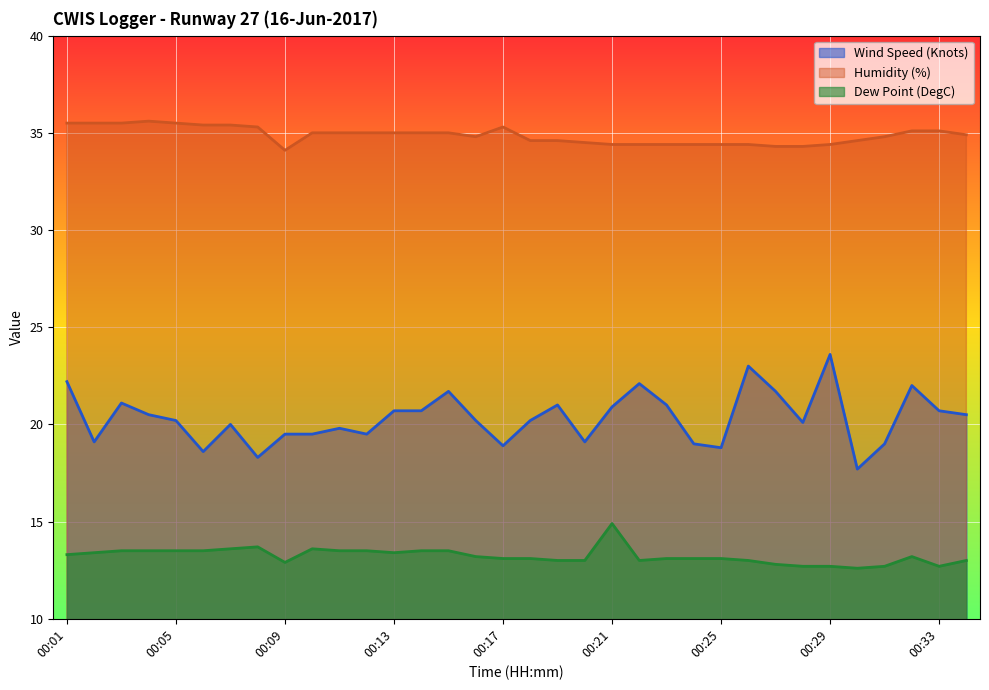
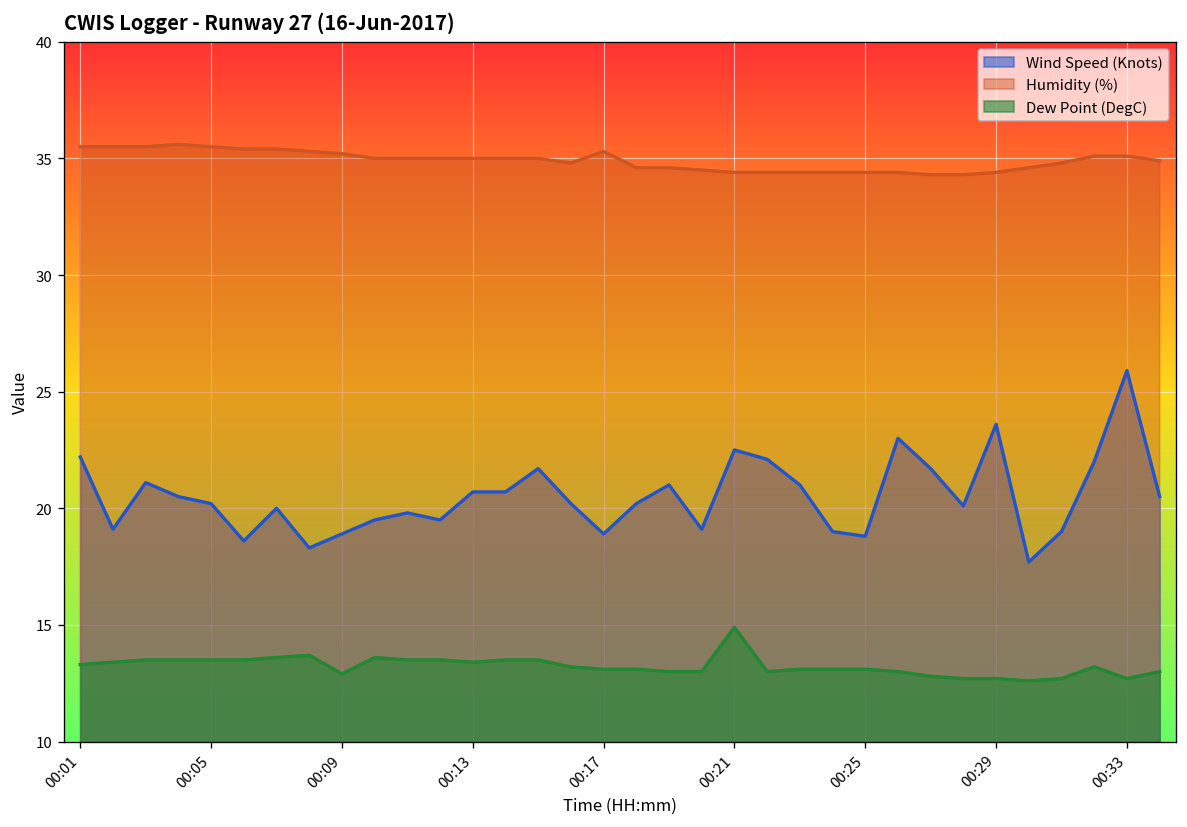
  {
    "Wind Speed (Knots)": {
      "00:01": 22.2,
      "00:05": 20.2,
-     "00:09": 19.5,
+     "00:09": 18.9,
      "00:13": 20.7,
      "00:17": 18.9,
-     "00:21": 20.9,
+     "00:21": 22.5,
      "00:25": 18.8,
      "00:29": 23.6,
-     "00:33": 20.7
+     "00:33": 25.9
    },
    "Humidity (%)": {
      "00:01": 35.5,
      "00:05": 35.5,
-     "00:09": 34.1,
+     "00:09": 35.2,
      "00:13": 35.0,
      "00:17": 35.3,
      "00:21": 34.4,
      "00:25": 34.4,
      "00:29": 34.4,
      "00:33": 35.1
    },
    "Dew Point (DegC)": {
      "00:01": 13.3,
      "00:05": 13.5,
      "00:09": 12.9,
      "00:13": 13.4,
      "00:17": 13.1,
      "00:21": 14.9,
      "00:25": 13.1,
      "00:29": 12.7,
      "00:33": 12.7
    }
  }
